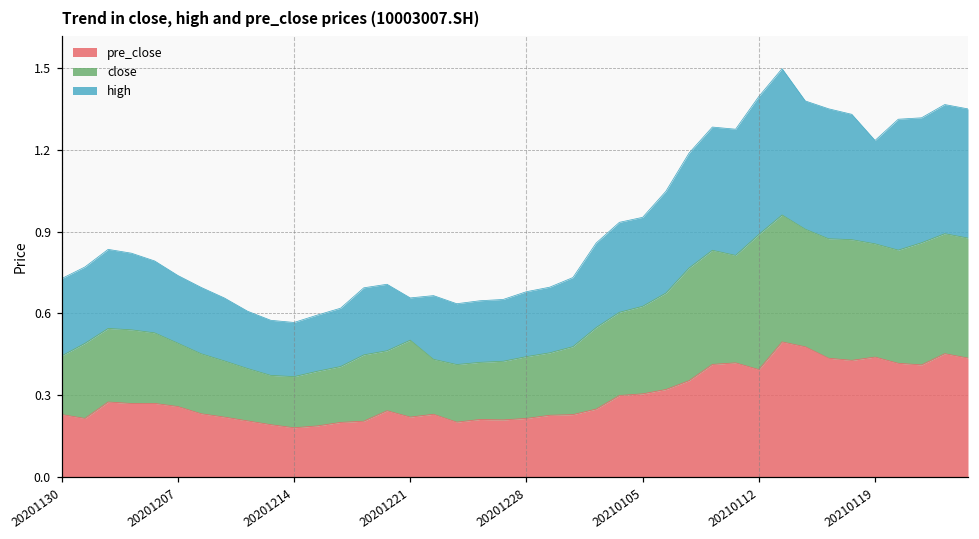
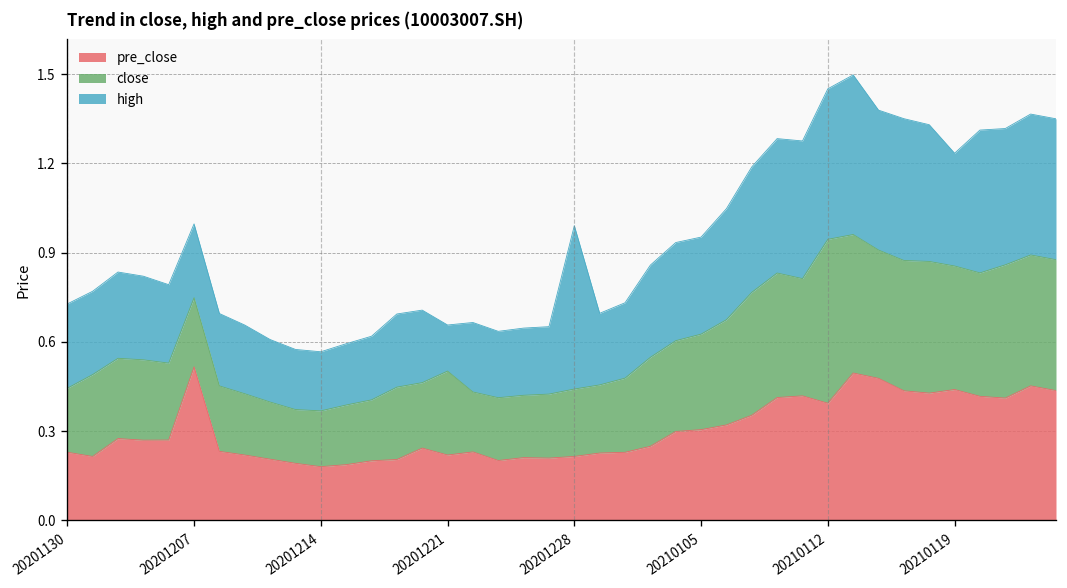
  {
    "pre_close": {
      "20201130": 0.23,
-     "20201207": 0.26,
+     "20201207": 0.52,
      "20201214": 0.18,
      "20201221": 0.22,
      "20201228": 0.22,
      "20210105": 0.31,
      "20210112": 0.39,
      "20210119": 0.44
    },
    "close": {
      "20201130": 0.22,
      "20201207": 0.23,
      "20201214": 0.19,
      "20201221": 0.28,
      "20201228": 0.23,
      "20210105": 0.32,
-     "20210112": 0.50,
+     "20210112": 0.55,
      "20210119": 0.42
    },
    "high": {
      "20201130": 0.28,
      "20201207": 0.25,
      "20201214": 0.20,
      "20201221": 0.15,
-     "20201228": 0.24,
+     "20201228": 0.55,
      "20210105": 0.33,
      "20210112": 0.51,
      "20210119": 0.38
    }
  }
